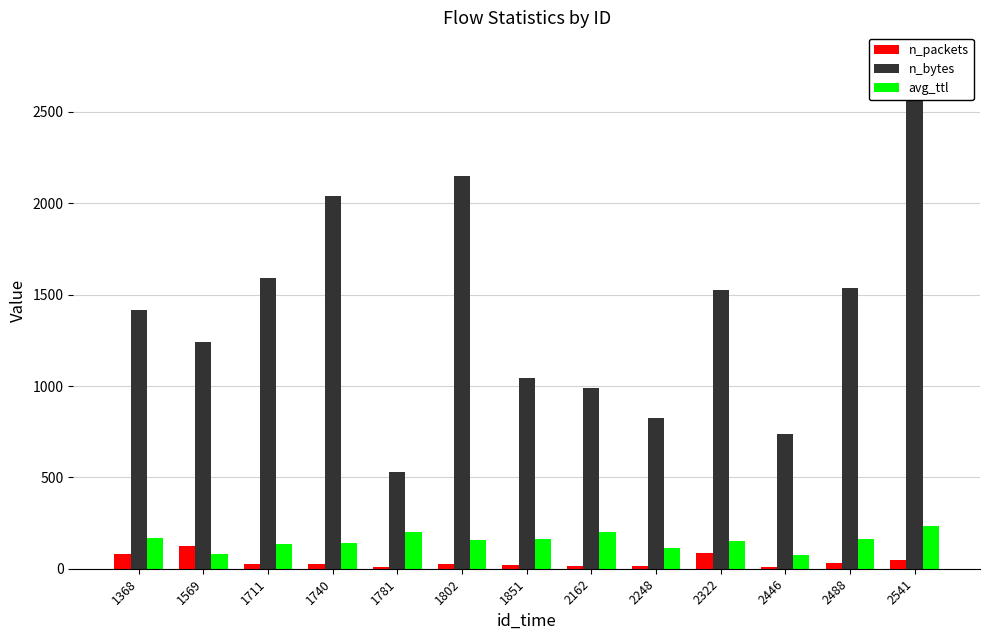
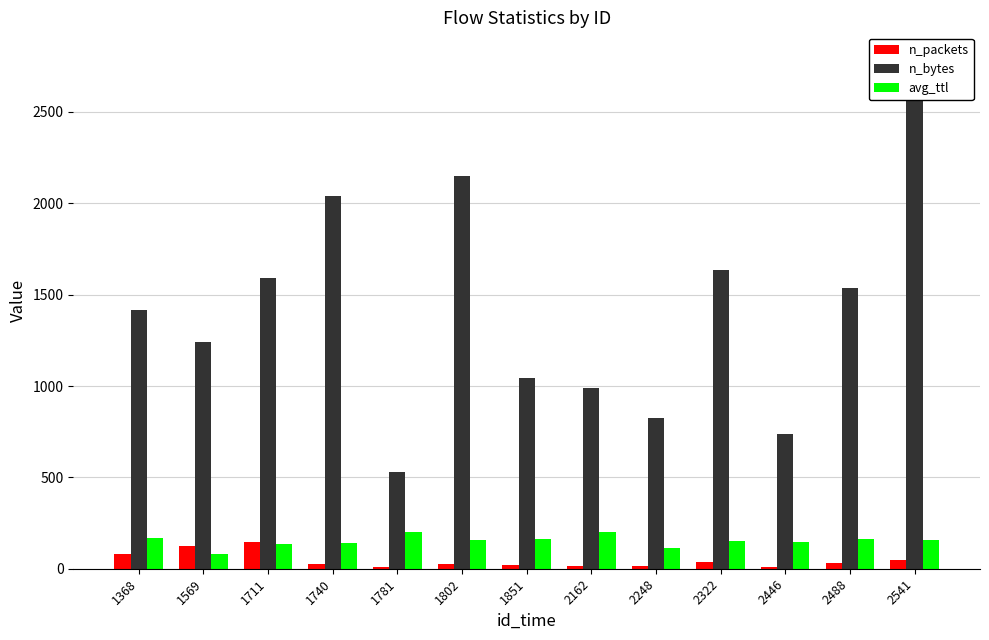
  {
    "n_packets": {
      "1368": 80,
      "1569": 120,
-     "1711": 30,
+     "1711": 140,
      "1740": 20,
      "1802": 30,
      "1851": 20,
      "2162": 20,
      "2248": 20,
-     "2322": 90,
+     "2322": 40,
      "2488": 30,
      "2541": 50
    },
    "n_bytes": {
      "1368": 1420,
      "1569": 1240,
      "1711": 1590,
      "1740": 2040,
      "1781": 530,
      "1802": 2150,
      "1851": 1050,
      "2162": 990,
      "2248": 830,
-     "2322": 1530,
+     "2322": 1630,
      "2446": 740,
      "2488": 1530
    },
    "avg_ttl": {
      "1368": 170,
      "1569": 80,
      "1711": 130,
      "1740": 140,
      "1781": 200,
      "1802": 160,
      "1851": 160,
      "2162": 200,
      "2248": 120,
      "2322": 150,
-     "2446": 70,
+     "2446": 150,
      "2488": 160,
-     "2541": 230
+     "2541": 160
    }
  }
